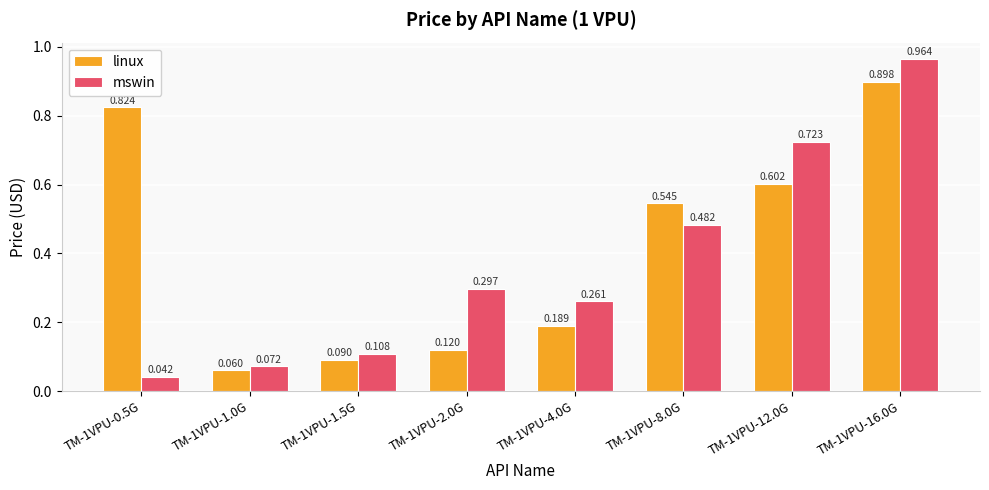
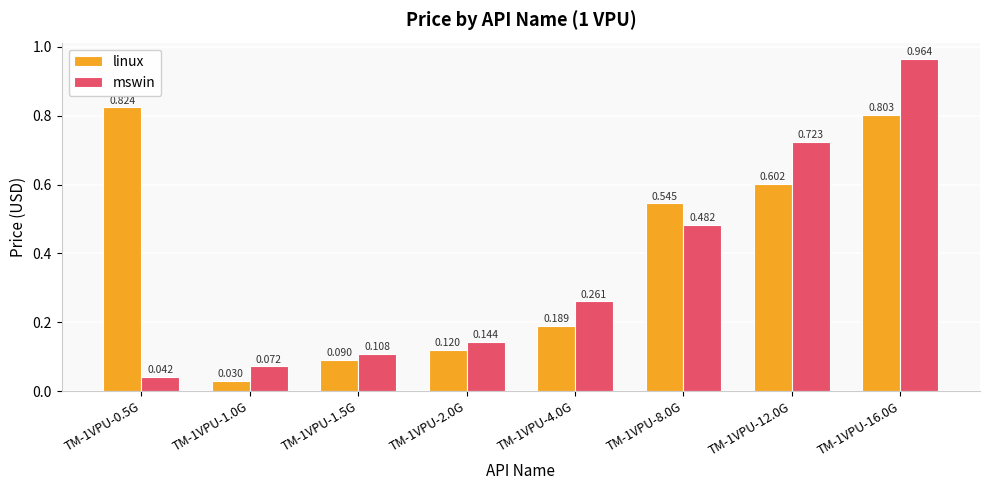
  {
    "linux": {
      "TM-1VPU-0.5G": 0.824,
-     "TM-1VPU-1.0G": 0.060,
+     "TM-1VPU-1.0G": 0.030,
      "TM-1VPU-1.5G": 0.090,
      "TM-1VPU-2.0G": 0.120,
      "TM-1VPU-4.0G": 0.189,
      "TM-1VPU-8.0G": 0.545,
      "TM-1VPU-12.0G": 0.602,
-     "TM-1VPU-16.0G": 0.898
+     "TM-1VPU-16.0G": 0.803
    },
    "mswin": {
      "TM-1VPU-0.5G": 0.042,
      "TM-1VPU-1.0G": 0.072,
      "TM-1VPU-1.5G": 0.108,
-     "TM-1VPU-2.0G": 0.297,
+     "TM-1VPU-2.0G": 0.144,
      "TM-1VPU-4.0G": 0.261,
      "TM-1VPU-8.0G": 0.482,
      "TM-1VPU-12.0G": 0.723,
      "TM-1VPU-16.0G": 0.964
    }
  }
